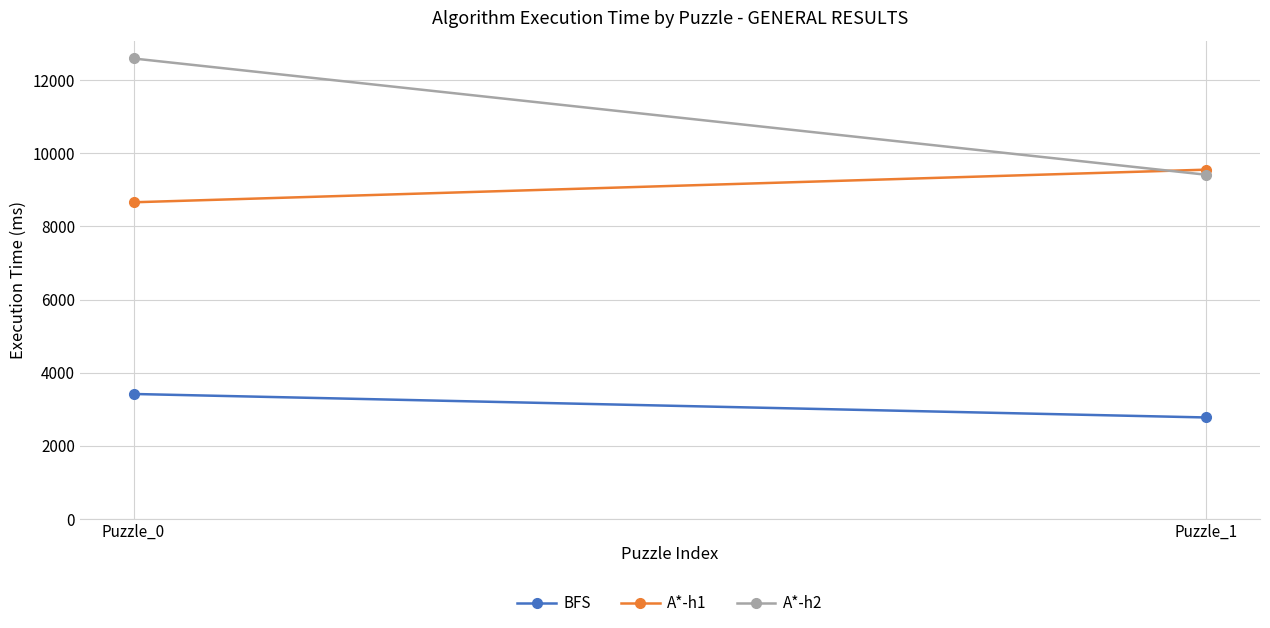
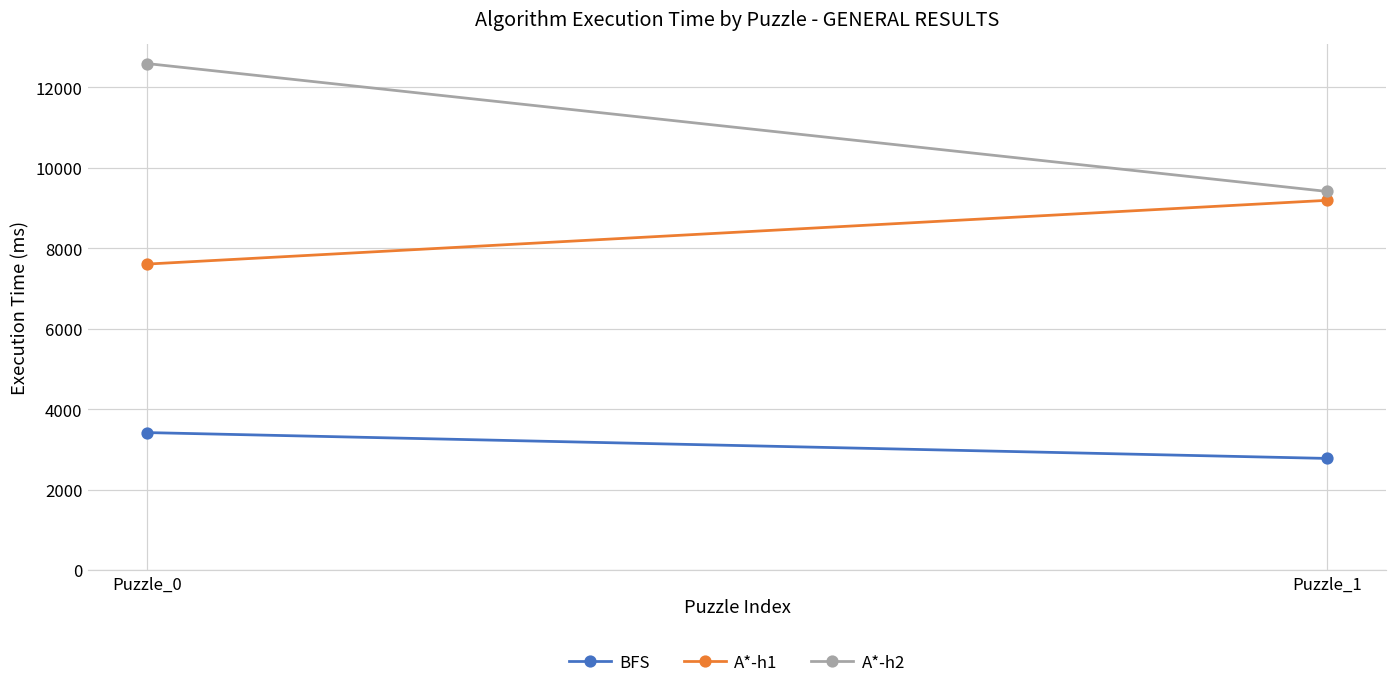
  {
    "BFS": {
      "Puzzle_0": 3400,
      "Puzzle_1": 2800
    },
    "A*-h1": {
-     "Puzzle_0": 8700,
-     "Puzzle_1": 9600
+     "Puzzle_0": 7600,
+     "Puzzle_1": 9200
    },
    "A*-h2": {
      "Puzzle_0": 12600,
      "Puzzle_1": 9400
    }
  }
